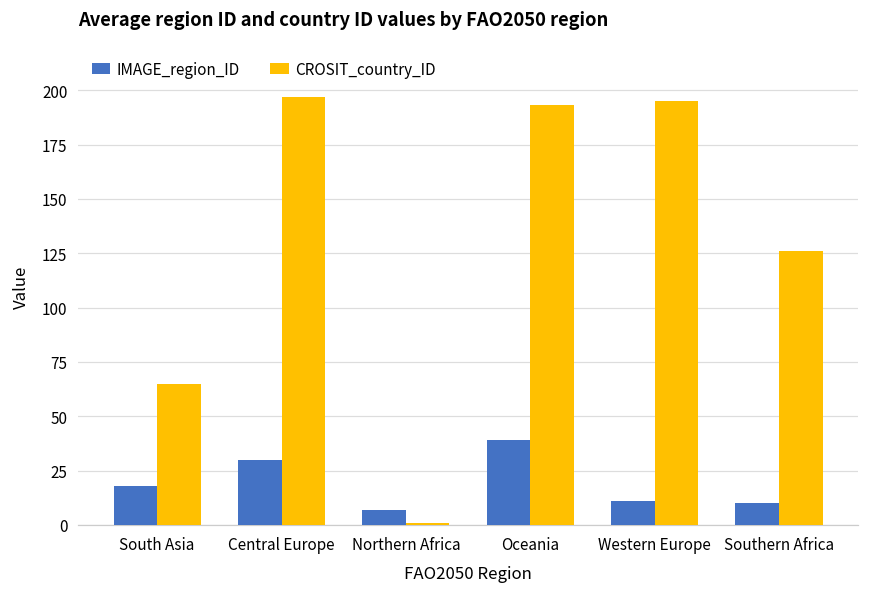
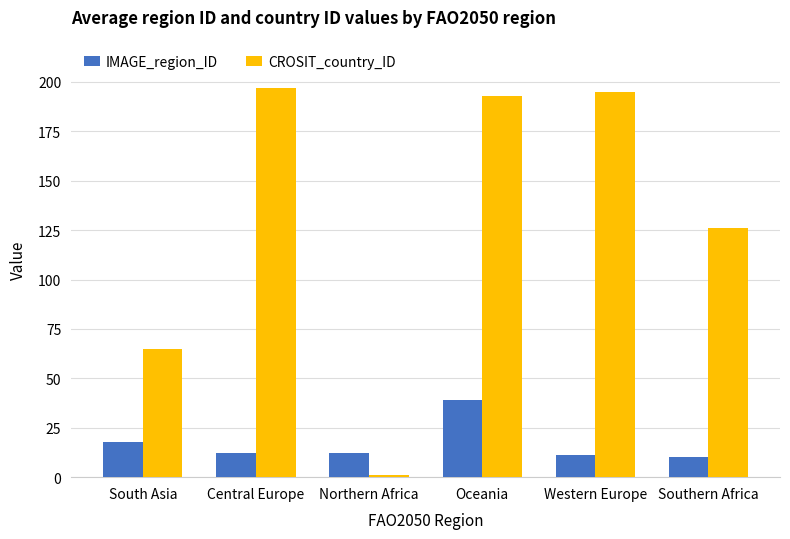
  {
    "IMAGE_region_ID": {
      "South Asia": 18,
-     "Central Europe": 30,
-     "Northern Africa": 7,
+     "Central Europe": 12,
+     "Northern Africa": 12,
      "Oceania": 39,
      "Western Europe": 11,
      "Southern Africa": 10
    },
    "CROSIT_country_ID": {
      "South Asia": 65,
      "Central Europe": 197,
      "Oceania": 193,
      "Western Europe": 195,
      "Southern Africa": 126
    }
  }
